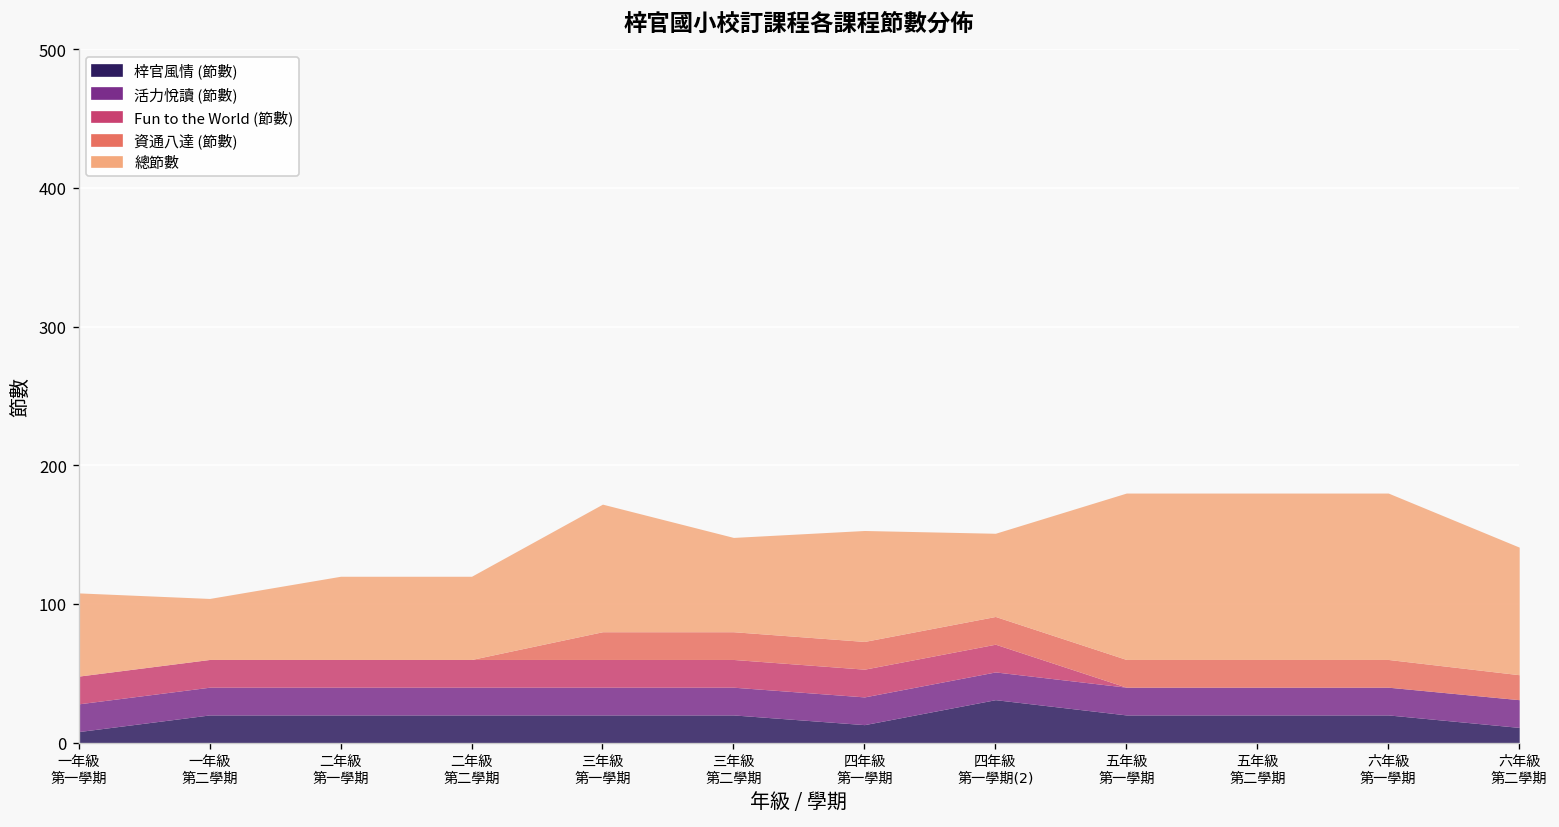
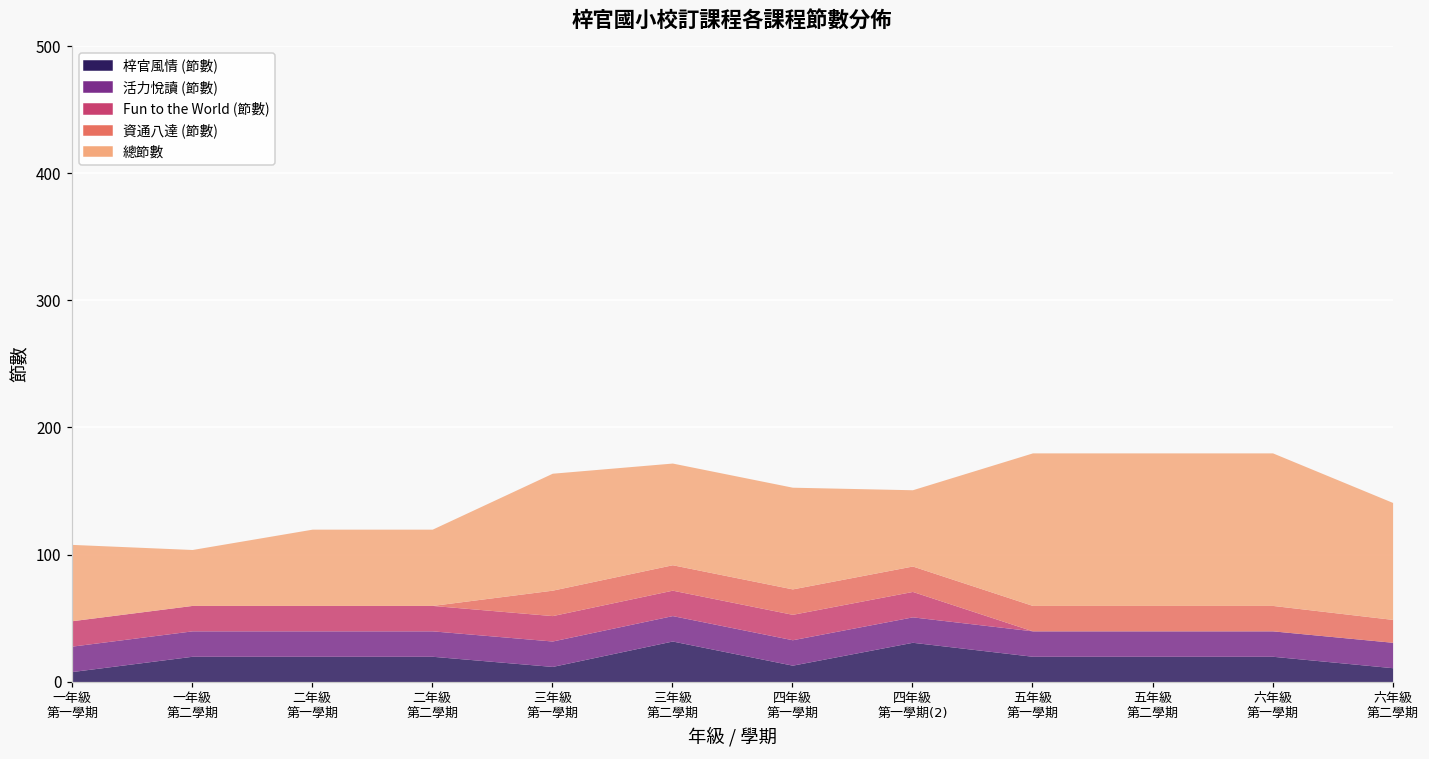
  {
    "梓官風情 (節數)": {
      "一年級 第一學期": 8,
      "一年級 第二學期": 20,
      "二年級 第一學期": 20,
      "二年級 第二學期": 20,
-     "三年級 第一學期": 20,
-     "三年級 第二學期": 20,
+     "三年級 第一學期": 12,
+     "三年級 第二學期": 32,
      "四年級 第一學期": 13,
      "四年級 第一學期(2)": 31,
      "五年級 第一學期": 20,
      "五年級 第二學期": 20,
      "六年級 第一學期": 20,
      "六年級 第二學期": 11
    },
    "活力悅讀 (節數)": {
      "一年級 第一學期": 20,
      "一年級 第二學期": 20,
      "二年級 第一學期": 20,
      "二年級 第二學期": 20,
      "三年級 第一學期": 20,
      "三年級 第二學期": 20,
      "四年級 第一學期": 20,
      "四年級 第一學期(2)": 20
    },
    "總節數": {
      "一年級 第一學期": 60,
      "一年級 第二學期": 44,
      "二年級 第一學期": 60,
      "二年級 第二學期": 60,
      "三年級 第一學期": 92,
-     "三年級 第二學期": 68,
+     "三年級 第二學期": 80,
      "四年級 第一學期": 80,
      "四年級 第一學期(2)": 60,
      "五年級 第一學期": 120,
      "五年級 第二學期": 120,
      "六年級 第一學期": 120,
      "六年級 第二學期": 92
    }
  }
